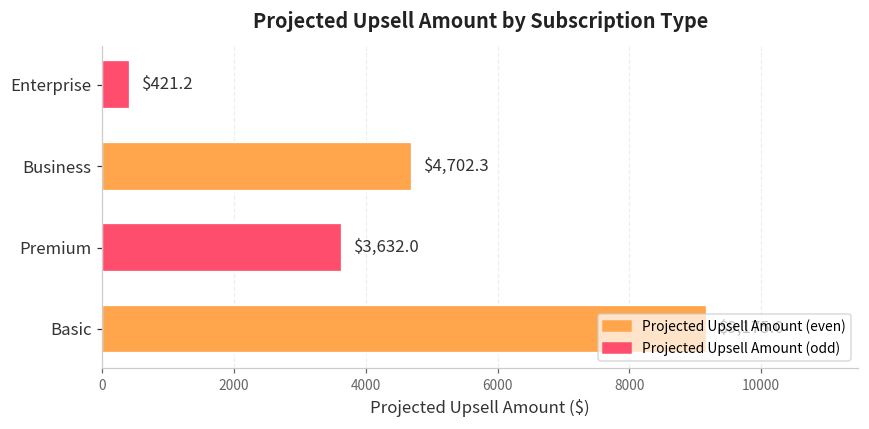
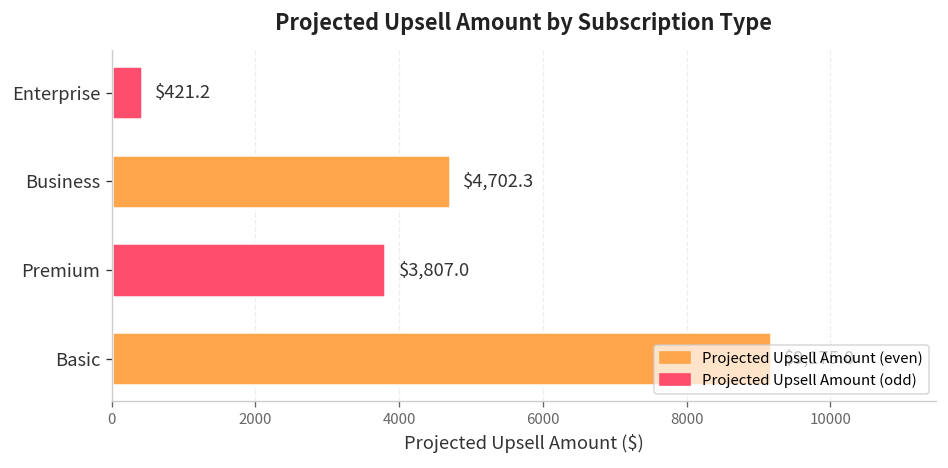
  {
    "Enterprise": "$421.2",
    "Business": "$4,702.3",
-   "Premium": "$3,632.0"
+   "Premium": "$3,807.0"
  }
